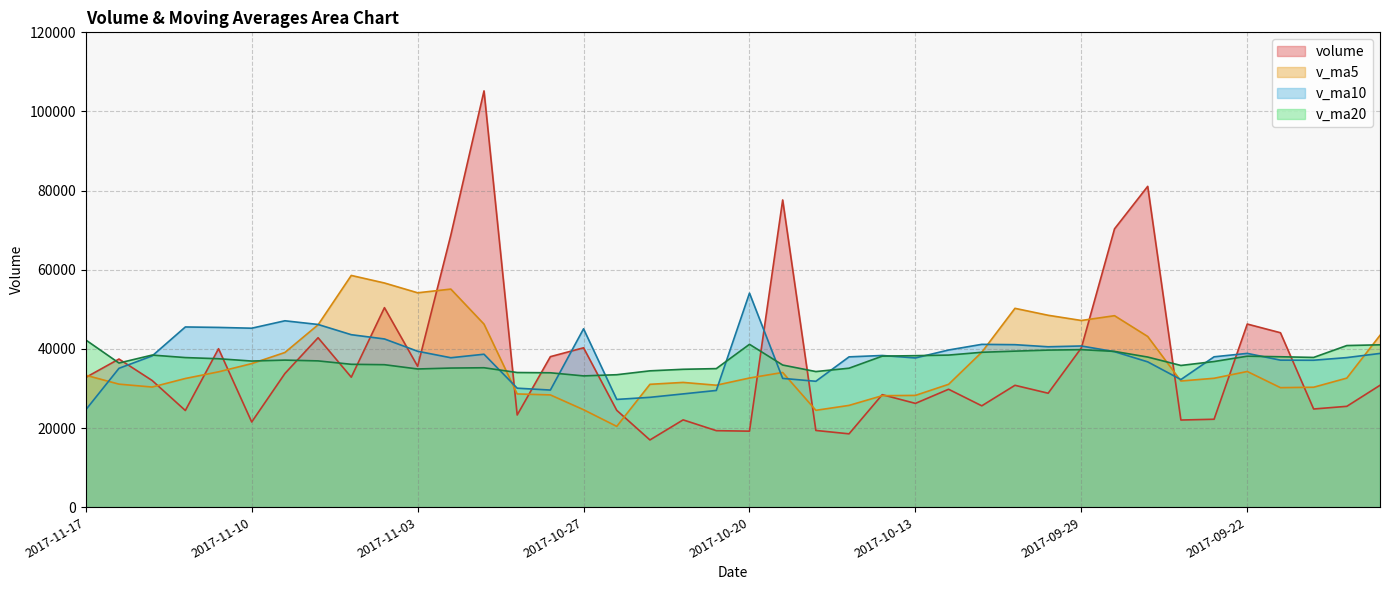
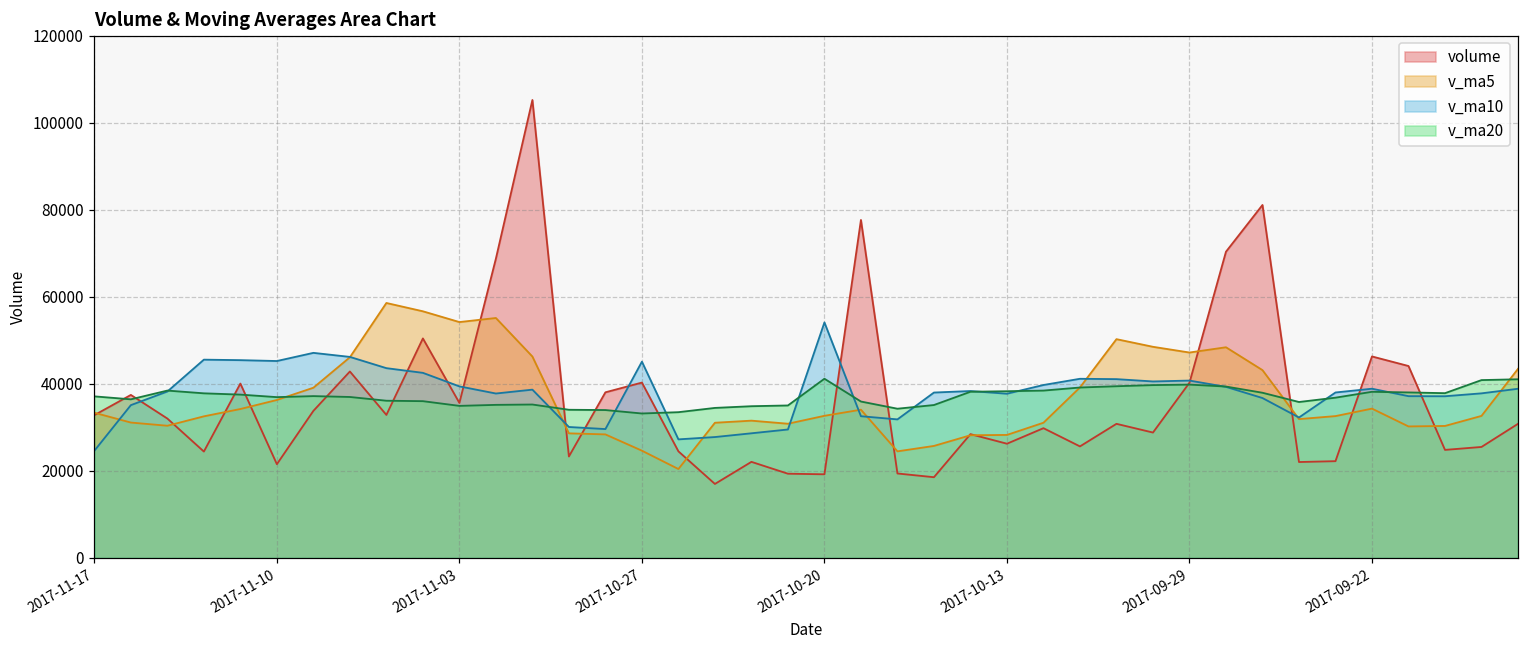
  {
    "v_ma10": {
      "2017-11-17": 25000,
      "2017-11-10": 45000,
      "2017-11-03": 39000,
      "2017-10-27": 45000,
      "2017-10-20": 54000,
      "2017-09-22": 39000
    },
    "v_ma20": {
-     "2017-11-17": 42000,
+     "2017-11-17": 37000,
      "2017-11-10": 37000,
      "2017-11-03": 35000,
      "2017-10-27": 33000,
      "2017-10-20": 41000,
      "2017-09-22": 38000
    }
  }
